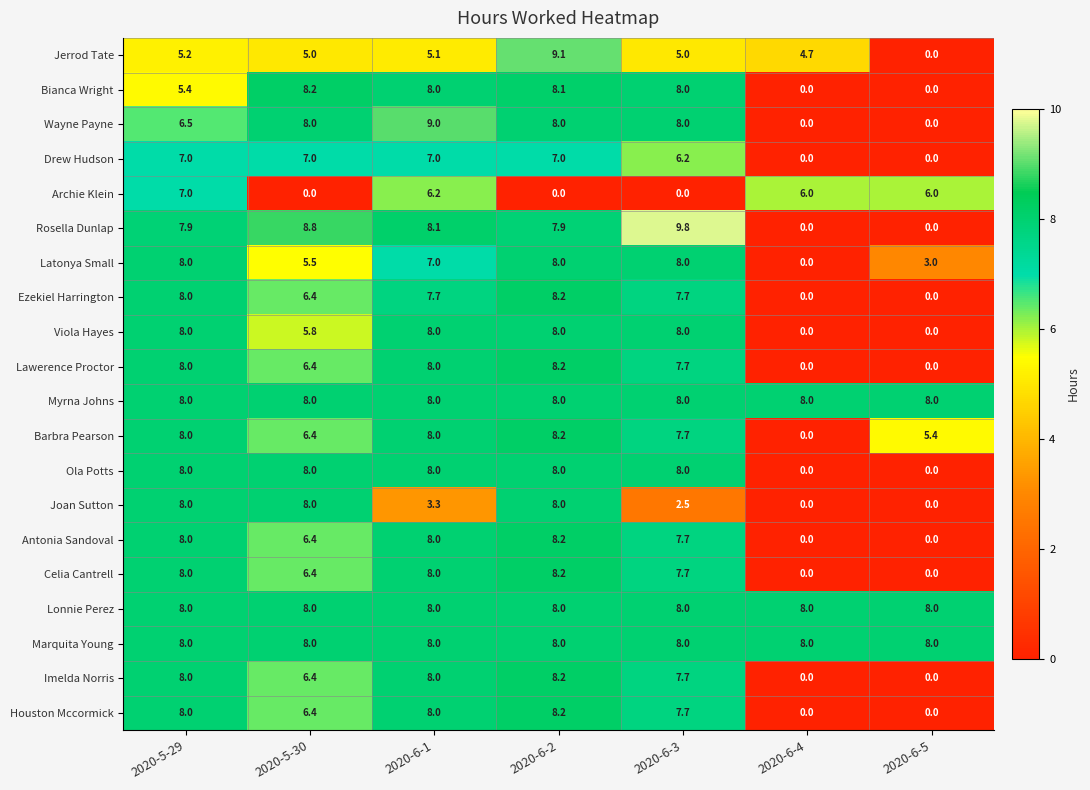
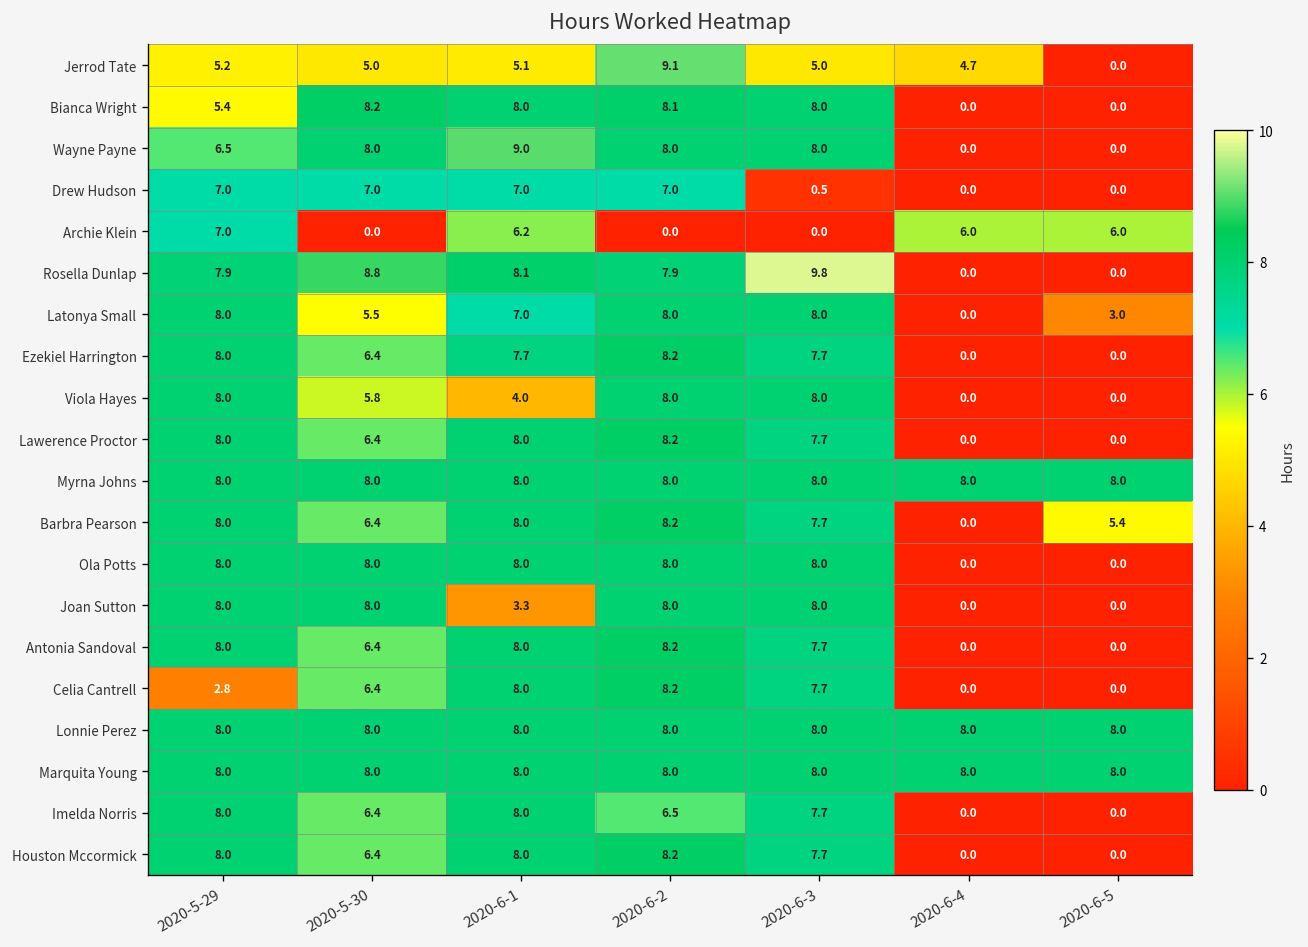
  {
    "Jerrod Tate": {
      "2020-5-29": 5.2,
      "2020-5-30": 5.0,
      "2020-6-1": 5.1,
      "2020-6-2": 9.1,
      "2020-6-3": 5.0,
      "2020-6-4": 4.7,
      "2020-6-5": 0.0
    },
    "Bianca Wright": {
      "2020-5-29": 5.4,
      "2020-5-30": 8.2,
      "2020-6-1": 8.0,
      "2020-6-2": 8.1,
      "2020-6-3": 8.0,
      "2020-6-4": 0.0,
      "2020-6-5": 0.0
    },
    "Wayne Payne": {
      "2020-5-29": 6.5,
      "2020-5-30": 8.0,
      "2020-6-1": 9.0,
      "2020-6-2": 8.0,
      "2020-6-3": 8.0,
      "2020-6-4": 0.0,
      "2020-6-5": 0.0
    },
    "Drew Hudson": {
      "2020-5-29": 7.0,
      "2020-5-30": 7.0,
      "2020-6-1": 7.0,
      "2020-6-2": 7.0,
-     "2020-6-3": 6.2,
+     "2020-6-3": 0.5,
      "2020-6-4": 0.0,
      "2020-6-5": 0.0
    },
    "Archie Klein": {
      "2020-5-29": 7.0,
      "2020-5-30": 0.0,
      "2020-6-1": 6.2,
      "2020-6-2": 0.0,
      "2020-6-3": 0.0,
      "2020-6-4": 6.0,
      "2020-6-5": 6.0
    },
    "Rosella Dunlap": {
      "2020-5-29": 7.9,
      "2020-5-30": 8.8,
      "2020-6-1": 8.1,
      "2020-6-2": 7.9,
      "2020-6-3": 9.8,
      "2020-6-4": 0.0,
      "2020-6-5": 0.0
    },
    "Latonya Small": {
      "2020-5-29": 8.0,
      "2020-5-30": 5.5,
      "2020-6-1": 7.0,
      "2020-6-2": 8.0,
      "2020-6-3": 8.0,
      "2020-6-4": 0.0,
      "2020-6-5": 3.0
    },
    "Ezekiel Harrington": {
      "2020-5-29": 8.0,
      "2020-5-30": 6.4,
      "2020-6-1": 7.7,
      "2020-6-2": 8.2,
      "2020-6-3": 7.7,
      "2020-6-4": 0.0,
      "2020-6-5": 0.0
    },
    "Viola Hayes": {
      "2020-5-29": 8.0,
      "2020-5-30": 5.8,
-     "2020-6-1": 8.0,
+     "2020-6-1": 4.0,
      "2020-6-2": 8.0,
      "2020-6-3": 8.0,
      "2020-6-4": 0.0,
      "2020-6-5": 0.0
    },
    "Lawerence Proctor": {
      "2020-5-29": 8.0,
      "2020-5-30": 6.4,
      "2020-6-1": 8.0,
      "2020-6-2": 8.2,
      "2020-6-3": 7.7,
      "2020-6-4": 0.0,
      "2020-6-5": 0.0
    },
    "Myrna Johns": {
      "2020-5-29": 8.0,
      "2020-5-30": 8.0,
      "2020-6-1": 8.0,
      "2020-6-2": 8.0,
      "2020-6-3": 8.0,
      "2020-6-4": 8.0,
      "2020-6-5": 8.0
    },
    "Barbra Pearson": {
      "2020-5-29": 8.0,
      "2020-5-30": 6.4,
      "2020-6-1": 8.0,
      "2020-6-2": 8.2,
      "2020-6-3": 7.7,
      "2020-6-4": 0.0,
      "2020-6-5": 5.4
    },
    "Ola Potts": {
      "2020-5-29": 8.0,
      "2020-5-30": 8.0,
      "2020-6-1": 8.0,
      "2020-6-2": 8.0,
      "2020-6-3": 8.0,
      "2020-6-4": 0.0,
      "2020-6-5": 0.0
    },
    "Joan Sutton": {
      "2020-5-29": 8.0,
      "2020-5-30": 8.0,
      "2020-6-1": 3.3,
      "2020-6-2": 8.0,
-     "2020-6-3": 2.5,
+     "2020-6-3": 8.0,
      "2020-6-4": 0.0,
      "2020-6-5": 0.0
    },
    "Antonia Sandoval": {
      "2020-5-29": 8.0,
      "2020-5-30": 6.4,
      "2020-6-1": 8.0,
      "2020-6-2": 8.2,
      "2020-6-3": 7.7,
      "2020-6-4": 0.0,
      "2020-6-5": 0.0
    },
    "Celia Cantrell": {
-     "2020-5-29": 8.0,
+     "2020-5-29": 2.8,
      "2020-5-30": 6.4,
      "2020-6-1": 8.0,
      "2020-6-2": 8.2,
      "2020-6-3": 7.7,
      "2020-6-4": 0.0,
      "2020-6-5": 0.0
    },
    "Lonnie Perez": {
      "2020-5-29": 8.0,
      "2020-5-30": 8.0,
      "2020-6-1": 8.0,
      "2020-6-2": 8.0,
      "2020-6-3": 8.0,
      "2020-6-4": 8.0,
      "2020-6-5": 8.0
    },
    "Marquita Young": {
      "2020-5-29": 8.0,
      "2020-5-30": 8.0,
      "2020-6-1": 8.0,
      "2020-6-2": 8.0,
      "2020-6-3": 8.0,
      "2020-6-4": 8.0,
      "2020-6-5": 8.0
    },
    "Imelda Norris": {
      "2020-5-29": 8.0,
      "2020-5-30": 6.4,
      "2020-6-1": 8.0,
-     "2020-6-2": 8.2,
+     "2020-6-2": 6.5,
      "2020-6-3": 7.7,
      "2020-6-4": 0.0,
      "2020-6-5": 0.0
    },
    "Houston Mccormick": {
      "2020-5-29": 8.0,
      "2020-5-30": 6.4,
      "2020-6-1": 8.0,
      "2020-6-2": 8.2,
      "2020-6-3": 7.7,
      "2020-6-4": 0.0,
      "2020-6-5": 0.0
    }
  }
